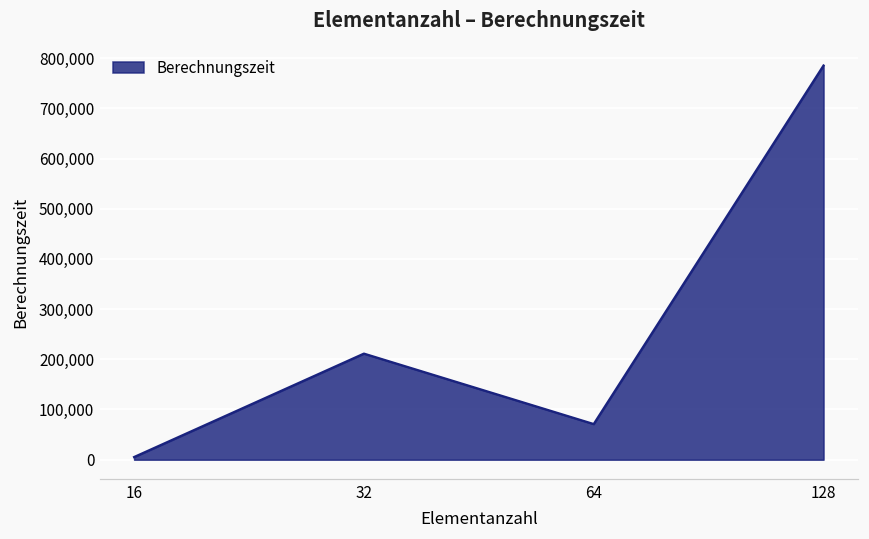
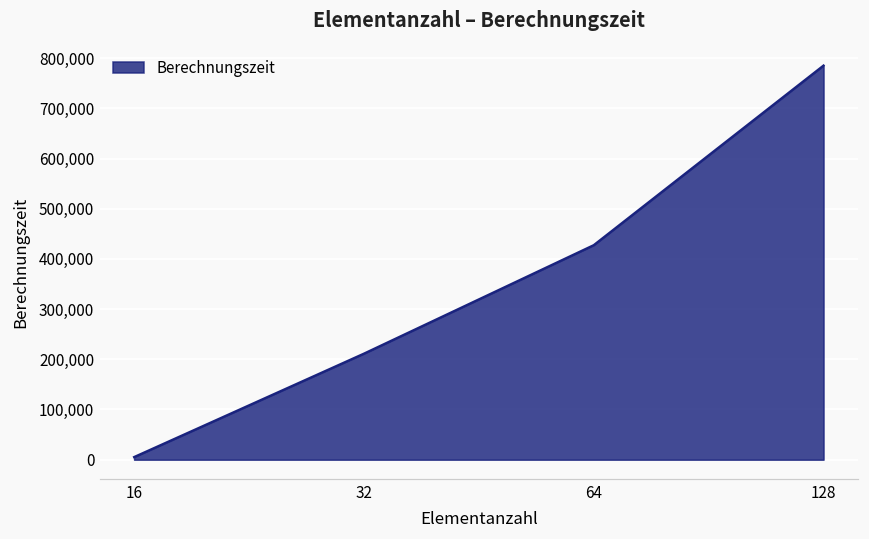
  {
    "16": "10,000",
    "32": "210,000",
-   "64": "70,000",
+   "64": "430,000",
    "128": "790,000"
  }
